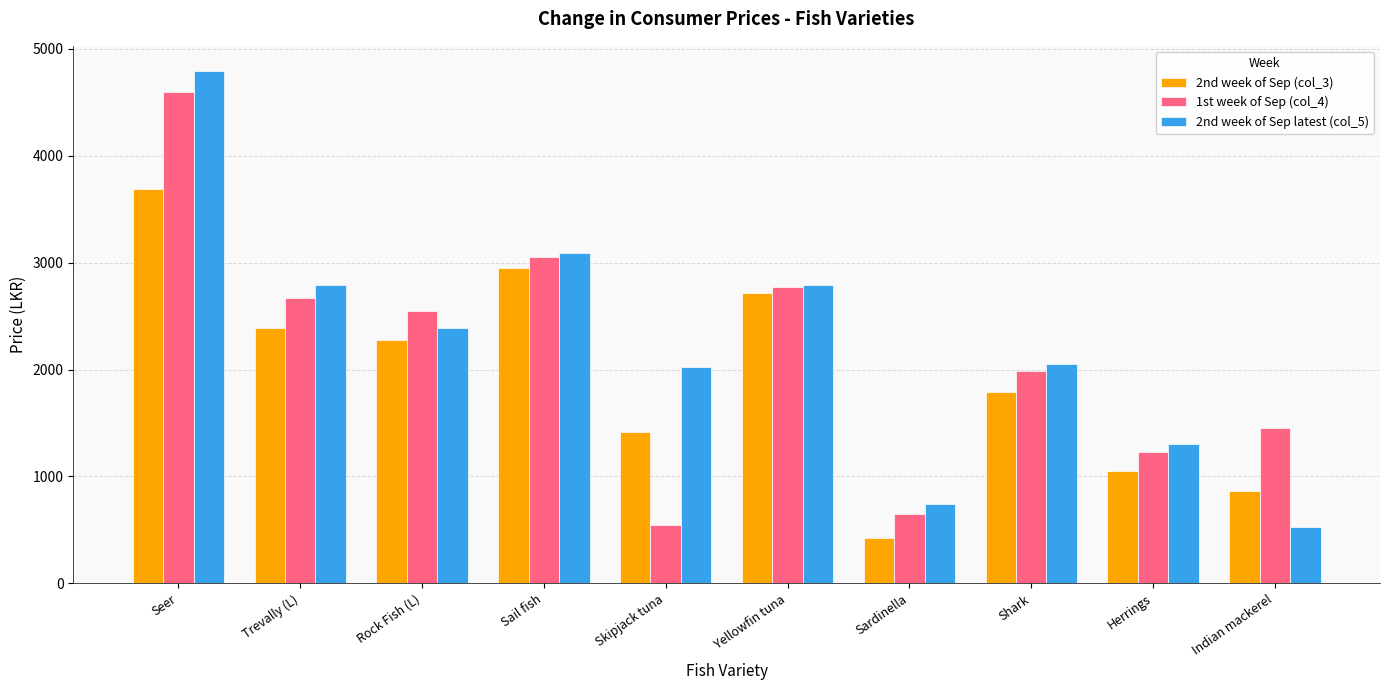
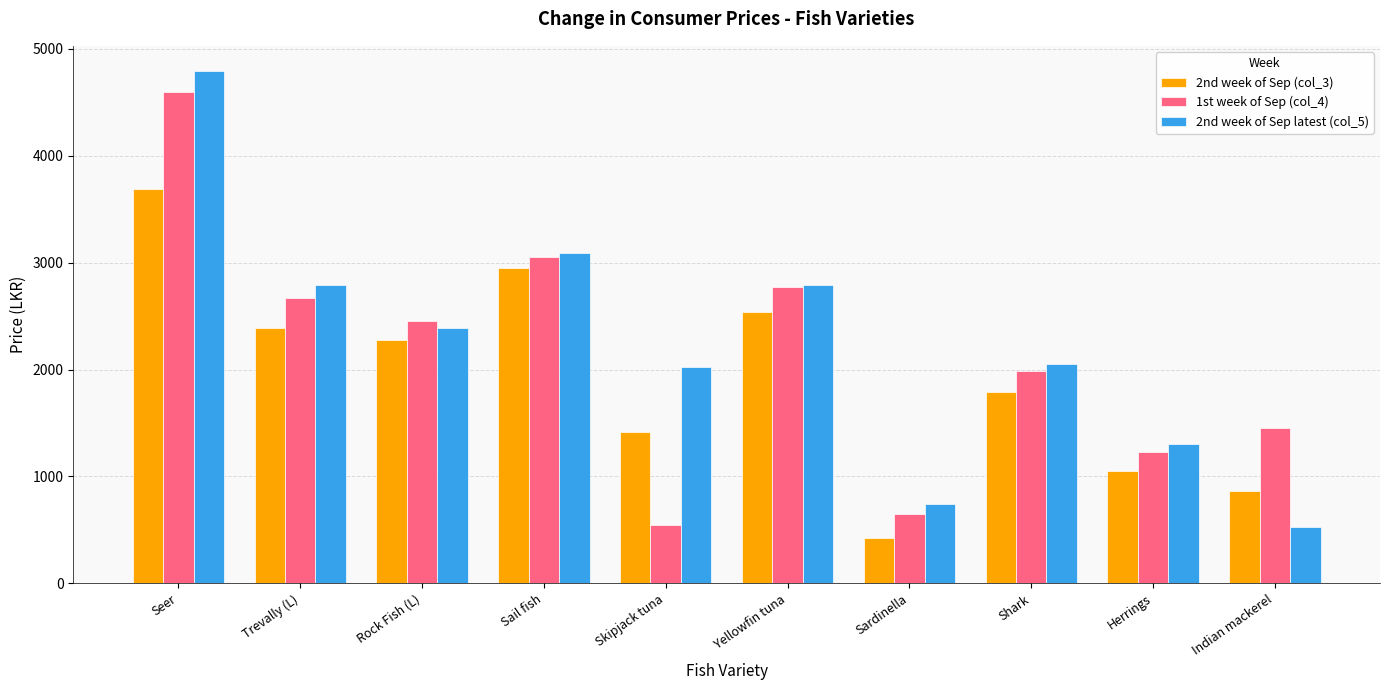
  {
    "2nd week of Sep (col_3)": {
      "Seer": 3690,
      "Trevally (L)": 2390,
      "Rock Fish (L)": 2280,
      "Sail fish": 2950,
      "Skipjack tuna": 1410,
-     "Yellowfin tuna": 2720,
+     "Yellowfin tuna": 2540,
      "Sardinella": 420,
      "Shark": 1790,
      "Herrings": 1050,
      "Indian mackerel": 860
    },
    "1st week of Sep (col_4)": {
      "Seer": 4600,
      "Trevally (L)": 2670,
-     "Rock Fish (L)": 2550,
+     "Rock Fish (L)": 2450,
      "Sail fish": 3050,
      "Skipjack tuna": 550,
      "Yellowfin tuna": 2780,
      "Sardinella": 650,
      "Shark": 1990,
      "Herrings": 1230,
      "Indian mackerel": 1460
    },
    "2nd week of Sep latest (col_5)": {
      "Seer": 4790,
      "Trevally (L)": 2790,
      "Rock Fish (L)": 2390,
      "Sail fish": 3100,
      "Skipjack tuna": 2030,
      "Yellowfin tuna": 2800,
      "Sardinella": 740,
      "Shark": 2050,
      "Herrings": 1310,
      "Indian mackerel": 530
    }
  }
